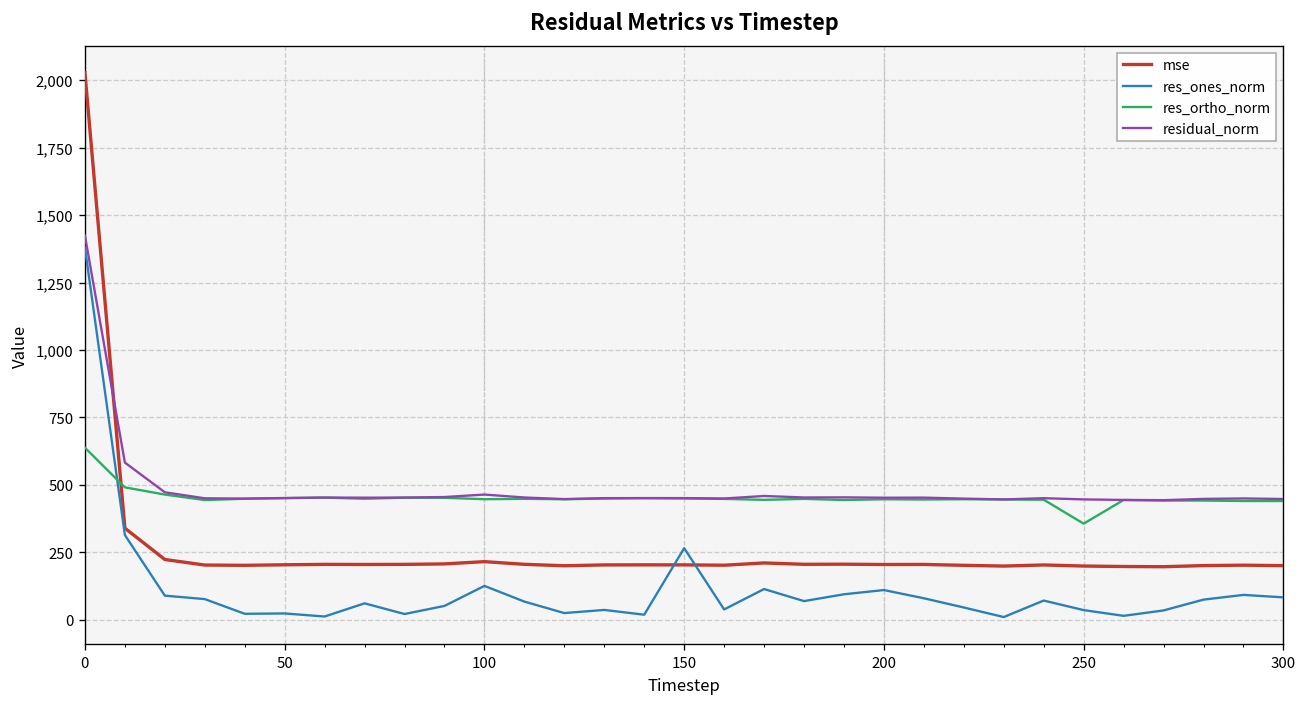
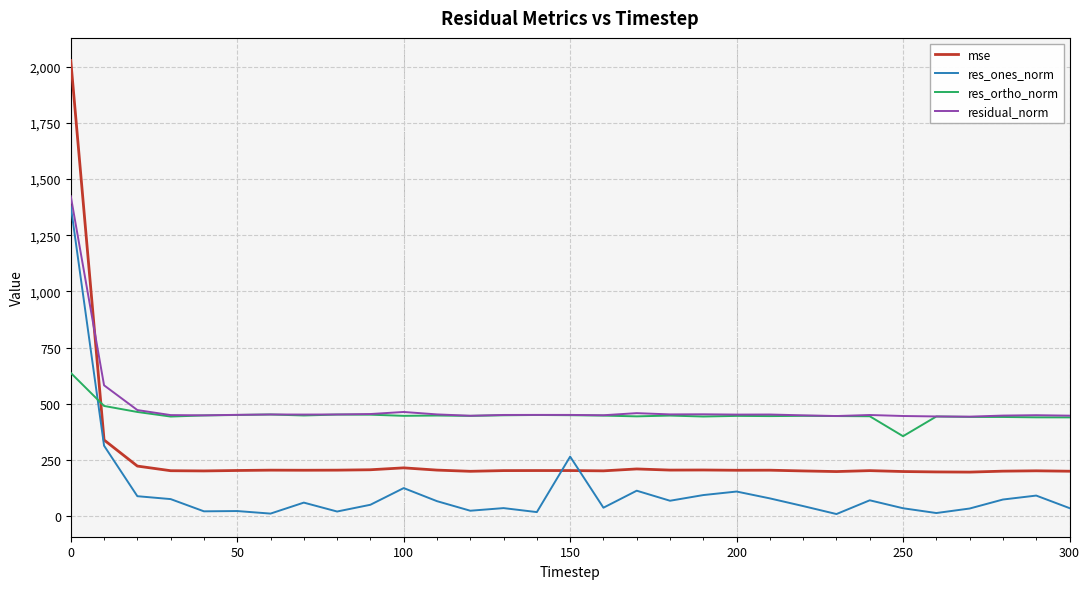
  {
    "mse": {
      "0": "2,030",
      "50": "200",
      "100": "220",
      "150": "200",
      "200": "200",
      "250": "200",
      "300": "200"
    },
    "res_ones_norm": {
      "0": "1,380",
      "50": "20",
      "100": "130",
      "150": "270",
      "200": "110",
      "250": "40",
-     "300": "80"
+     "300": "40"
    },
    "res_ortho_norm": {
      "0": "640",
      "100": "450",
      "250": "360"
    },
    "residual_norm": {
      "0": "1,420",
      "100": "460",
      "250": "450"
    }
  }
